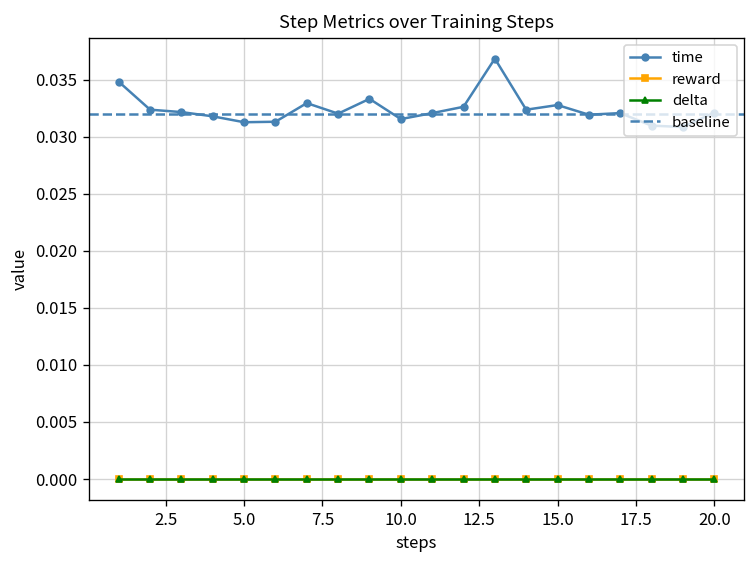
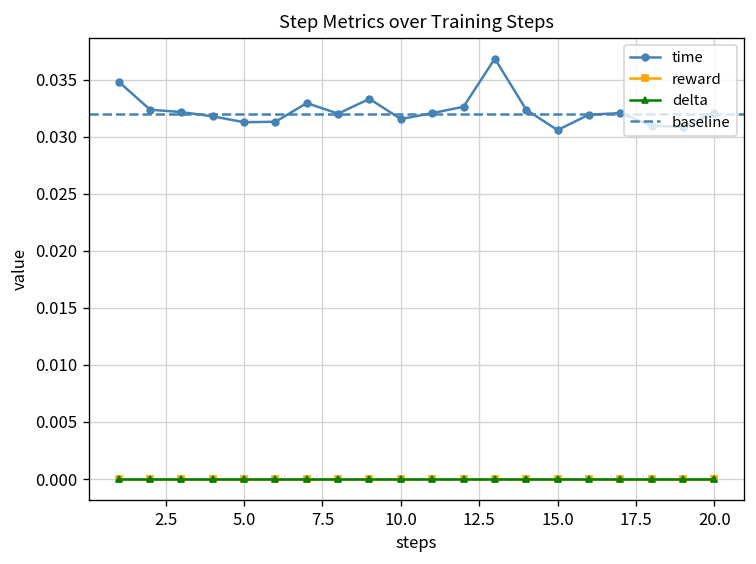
  {
    "time": {
      "5.0": 0.031,
      "10.0": 0.032,
-     "15.0": 0.033
+     "15.0": 0.031
    },
    "delta": {
      "5.0": 0.000,
      "10.0": 0.000,
      "15.0": 0.000,
      "20.0": 0.000
    }
  }
